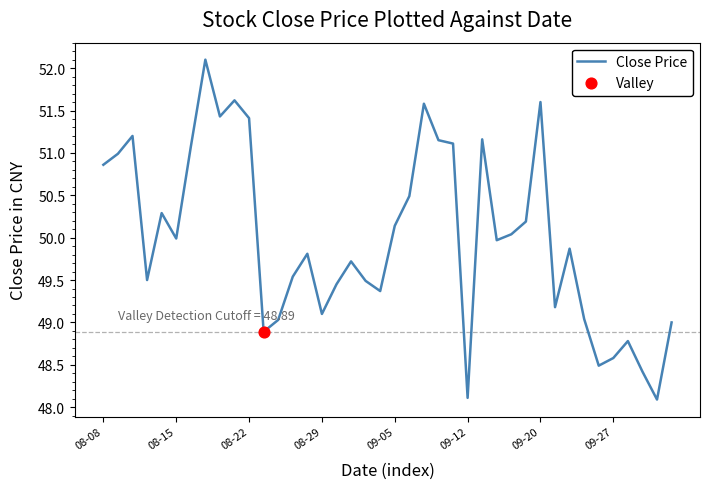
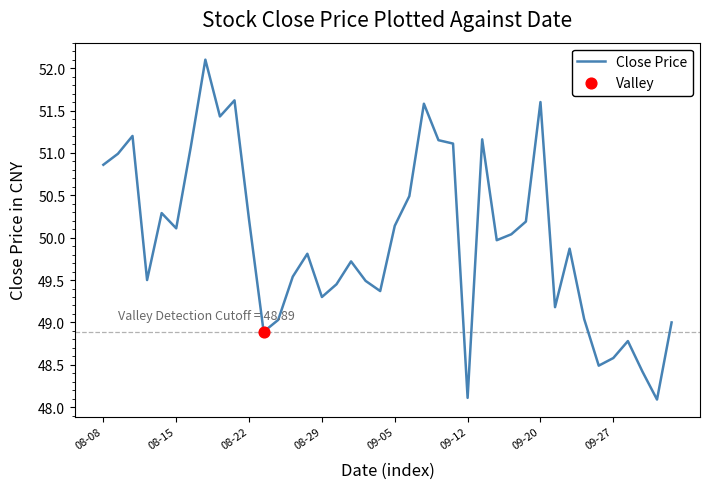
  {
    "Close Price": {
      "08-08": 50.9,
-     "08-15": 50.0,
-     "08-22": 51.4,
-     "08-29": 49.1,
+     "08-15": 50.1,
+     "08-22": 50.2,
+     "08-29": 49.3,
      "09-05": 50.1,
      "09-12": 48.1,
      "09-20": 51.6,
      "09-27": 48.6
    }
  }
